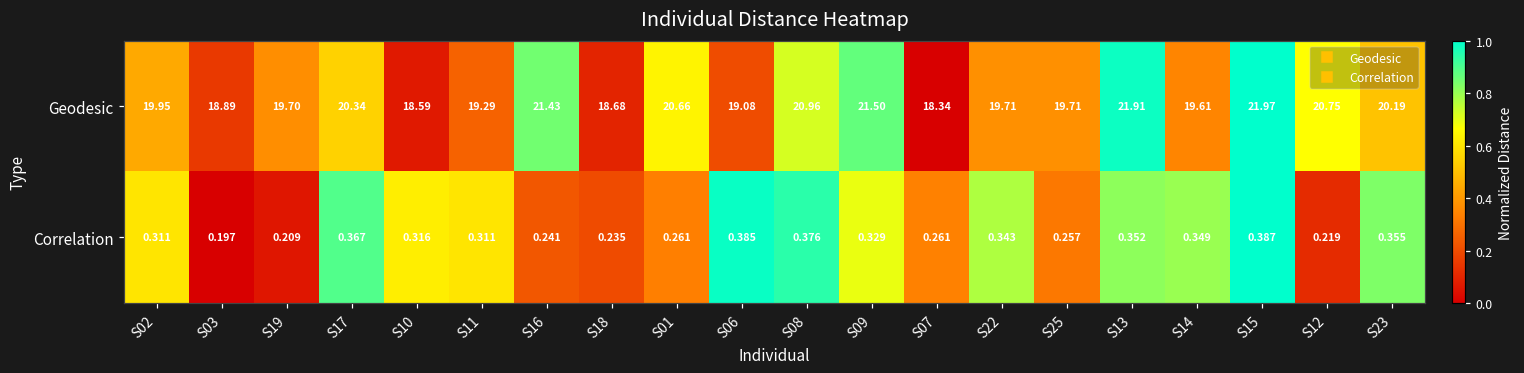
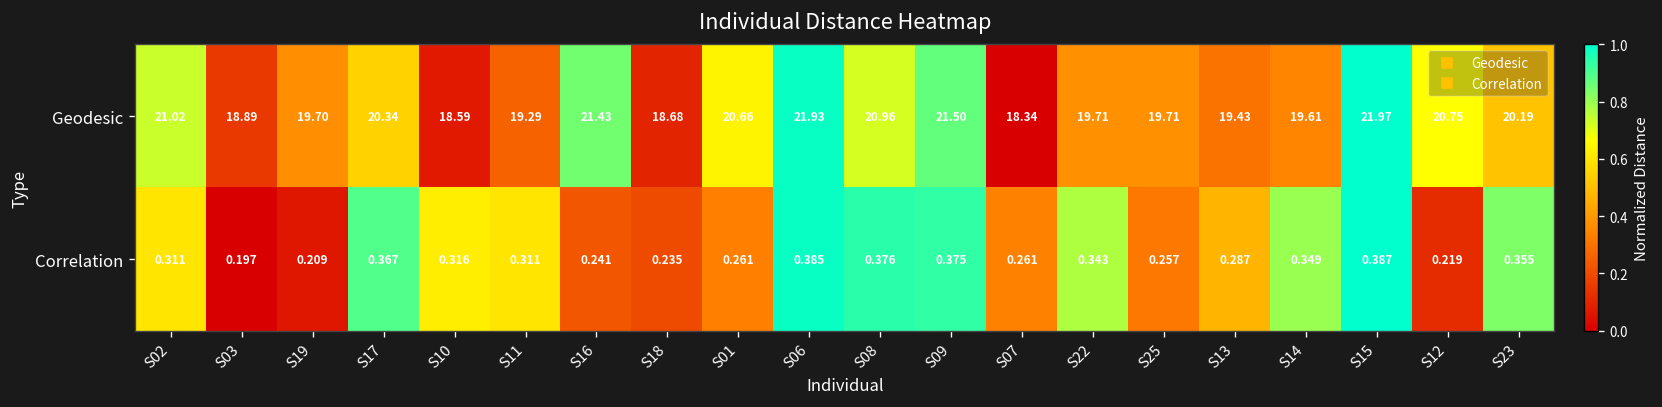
  {
    "Geodesic": {
-     "S02": 19.95,
+     "S02": 21.02,
      "S03": 18.89,
      "S19": 19.70,
      "S17": 20.34,
      "S10": 18.59,
      "S11": 19.29,
      "S16": 21.43,
      "S18": 18.68,
      "S01": 20.66,
-     "S06": 19.08,
+     "S06": 21.93,
      "S08": 20.96,
      "S09": 21.50,
      "S07": 18.34,
      "S22": 19.71,
      "S25": 19.71,
-     "S13": 21.91,
+     "S13": 19.43,
      "S14": 19.61,
      "S15": 21.97,
      "S12": 20.75,
      "S23": 20.19
    },
    "Correlation": {
      "S02": 0.311,
      "S03": 0.197,
      "S19": 0.209,
      "S17": 0.367,
      "S10": 0.316,
      "S11": 0.311,
      "S16": 0.241,
      "S18": 0.235,
      "S01": 0.261,
      "S06": 0.385,
      "S08": 0.376,
-     "S09": 0.329,
+     "S09": 0.375,
      "S07": 0.261,
      "S22": 0.343,
      "S25": 0.257,
-     "S13": 0.352,
+     "S13": 0.287,
      "S14": 0.349,
      "S15": 0.387,
      "S12": 0.219,
      "S23": 0.355
    }
  }
